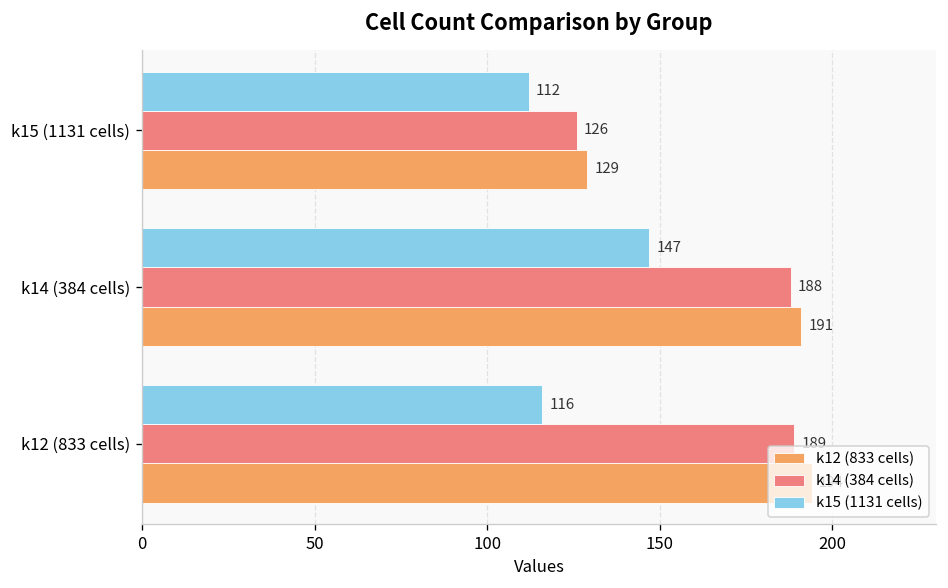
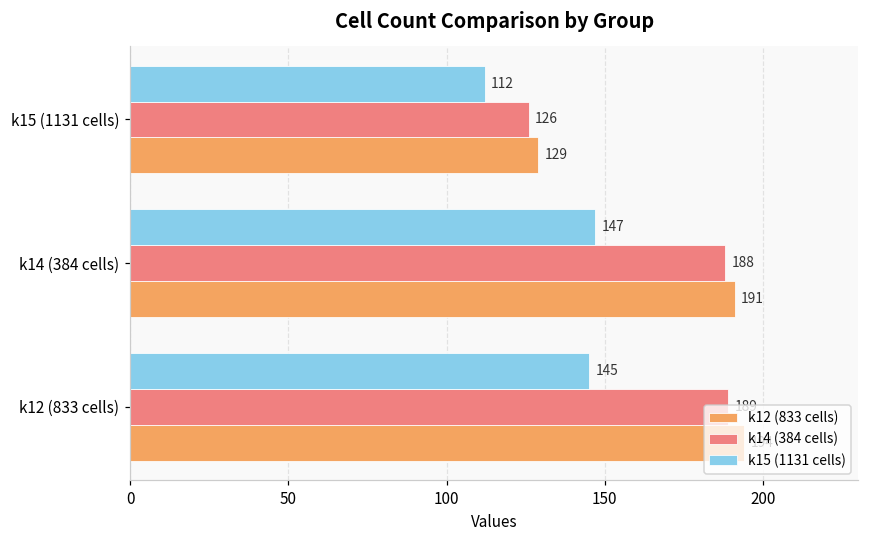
  {
    "k15 (1131 cells)": {
      "k15 (1131 cells)": 112,
      "k14 (384 cells)": 147,
-     "k12 (833 cells)": 116
+     "k12 (833 cells)": 145
    }
  }
